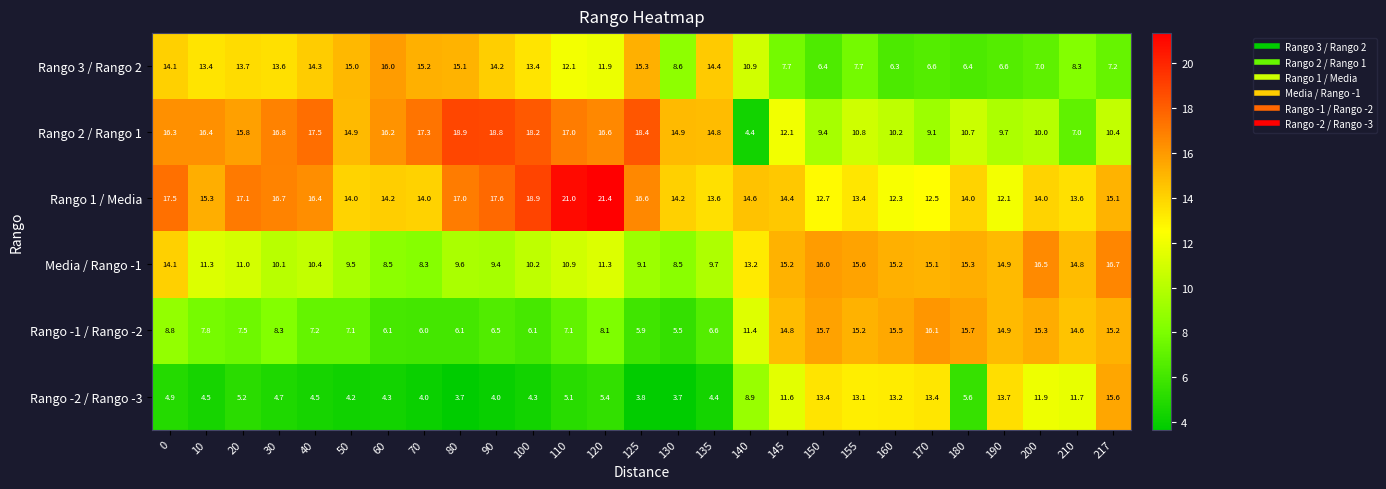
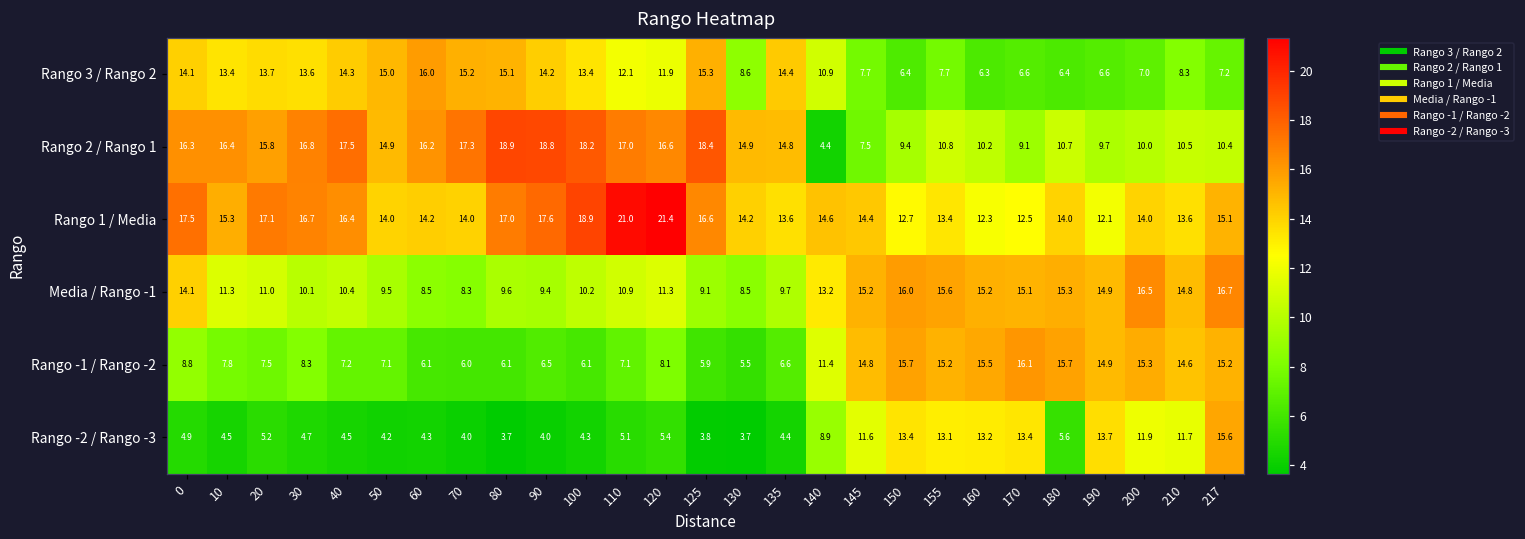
  {
    "Rango 3 / Rango 2": {
      "0": 14.1,
      "10": 13.4,
      "20": 13.7,
      "30": 13.6,
      "40": 14.3,
      "50": 15.0,
      "60": 16.0,
      "70": 15.2,
      "80": 15.1,
      "90": 14.2,
      "100": 13.4,
      "110": 12.1,
      "120": 11.9,
      "125": 15.3,
      "130": 8.6,
      "135": 14.4,
      "140": 10.9,
      "145": 7.7,
      "150": 6.4,
      "155": 7.7,
      "160": 6.3,
      "170": 6.6,
      "180": 6.4,
      "190": 6.6,
      "200": 7.0,
      "210": 8.3,
      "217": 7.2
    },
    "Rango 2 / Rango 1": {
      "0": 16.3,
      "10": 16.4,
      "20": 15.8,
      "30": 16.8,
      "40": 17.5,
      "50": 14.9,
      "60": 16.2,
      "70": 17.3,
      "80": 18.9,
      "90": 18.8,
      "100": 18.2,
      "110": 17.0,
      "120": 16.6,
      "125": 18.4,
      "130": 14.9,
      "135": 14.8,
      "140": 4.4,
-     "145": 12.1,
+     "145": 7.5,
      "150": 9.4,
      "155": 10.8,
      "160": 10.2,
      "170": 9.1,
      "180": 10.7,
      "190": 9.7,
      "200": 10.0,
-     "210": 7.0,
+     "210": 10.5,
      "217": 10.4
    },
    "Rango 1 / Media": {
      "0": 17.5,
      "10": 15.3,
      "20": 17.1,
      "30": 16.7,
      "40": 16.4,
      "50": 14.0,
      "60": 14.2,
      "70": 14.0,
      "80": 17.0,
      "90": 17.6,
      "100": 18.9,
      "110": 21.0,
      "120": 21.4,
      "125": 16.6,
      "130": 14.2,
      "135": 13.6,
      "140": 14.6,
      "145": 14.4,
      "150": 12.7,
      "155": 13.4,
      "160": 12.3,
      "170": 12.5,
      "180": 14.0,
      "190": 12.1,
      "200": 14.0,
      "210": 13.6,
      "217": 15.1
    },
    "Media / Rango -1": {
      "0": 14.1,
      "10": 11.3,
      "20": 11.0,
      "30": 10.1,
      "40": 10.4,
      "50": 9.5,
      "60": 8.5,
      "70": 8.3,
      "80": 9.6,
      "90": 9.4,
      "100": 10.2,
      "110": 10.9,
      "120": 11.3,
      "125": 9.1,
      "130": 8.5,
      "135": 9.7,
      "140": 13.2,
      "145": 15.2,
      "150": 16.0,
      "155": 15.6,
      "160": 15.2,
      "170": 15.1,
      "180": 15.3,
      "190": 14.9,
      "200": 16.5,
      "210": 14.8,
      "217": 16.7
    },
    "Rango -1 / Rango -2": {
      "0": 8.8,
      "10": 7.8,
      "20": 7.5,
      "30": 8.3,
      "40": 7.2,
      "50": 7.1,
      "60": 6.1,
      "70": 6.0,
      "80": 6.1,
      "90": 6.5,
      "100": 6.1,
      "110": 7.1,
      "120": 8.1,
      "125": 5.9,
      "130": 5.5,
      "135": 6.6,
      "140": 11.4,
      "145": 14.8,
      "150": 15.7,
      "155": 15.2,
      "160": 15.5,
      "170": 16.1,
      "180": 15.7,
      "190": 14.9,
      "200": 15.3,
      "210": 14.6,
      "217": 15.2
    },
    "Rango -2 / Rango -3": {
      "0": 4.9,
      "10": 4.5,
      "20": 5.2,
      "30": 4.7,
      "40": 4.5,
      "50": 4.2,
      "60": 4.3,
      "70": 4.0,
      "80": 3.7,
      "90": 4.0,
      "100": 4.3,
      "110": 5.1,
      "120": 5.4,
      "125": 3.8,
      "130": 3.7,
      "135": 4.4,
      "140": 8.9,
      "145": 11.6,
      "150": 13.4,
      "155": 13.1,
      "160": 13.2,
      "170": 13.4,
      "180": 5.6,
      "190": 13.7,
      "200": 11.9,
      "210": 11.7,
      "217": 15.6
    }
  }
